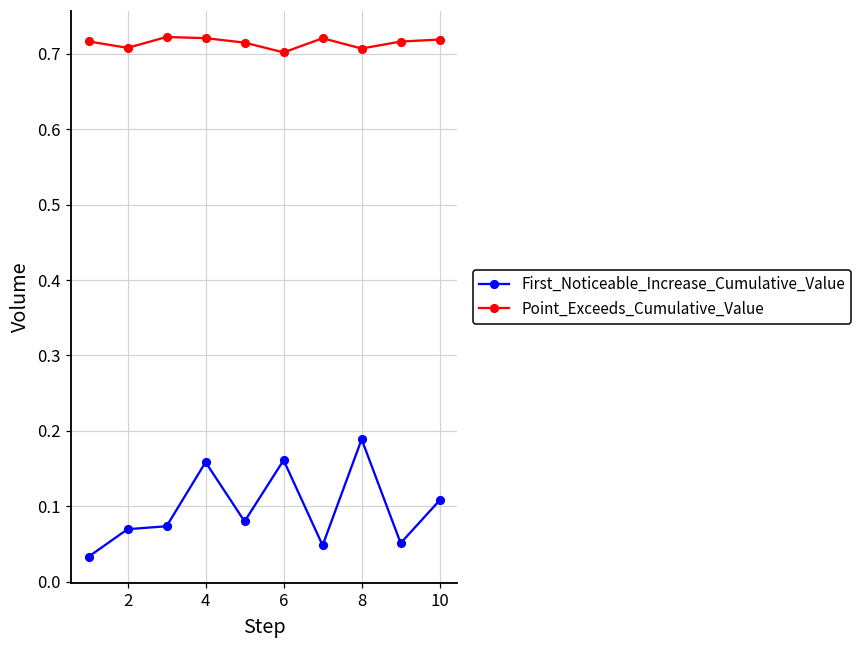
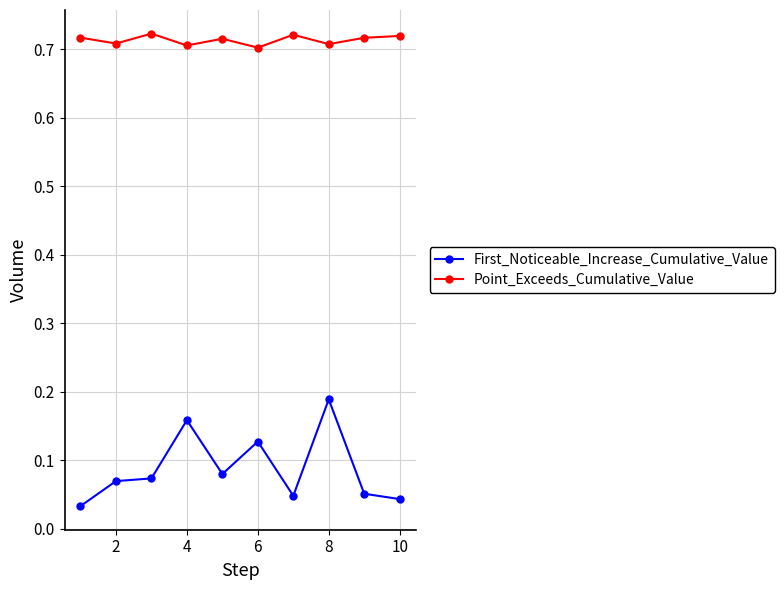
  {
    "First_Noticeable_Increase_Cumulative_Value": {
      "2": 0.07,
      "4": 0.16,
-     "6": 0.16,
+     "6": 0.13,
      "8": 0.19,
-     "10": 0.11
+     "10": 0.04
    },
    "Point_Exceeds_Cumulative_Value": {
      "2": 0.71,
-     "4": 0.72,
+     "4": 0.71,
      "6": 0.70,
      "8": 0.71,
      "10": 0.72
    }
  }
